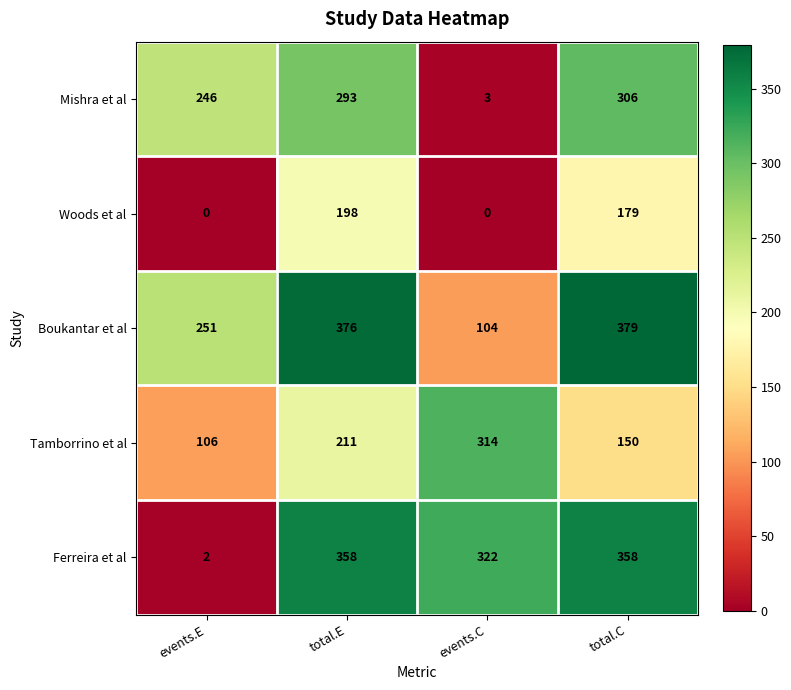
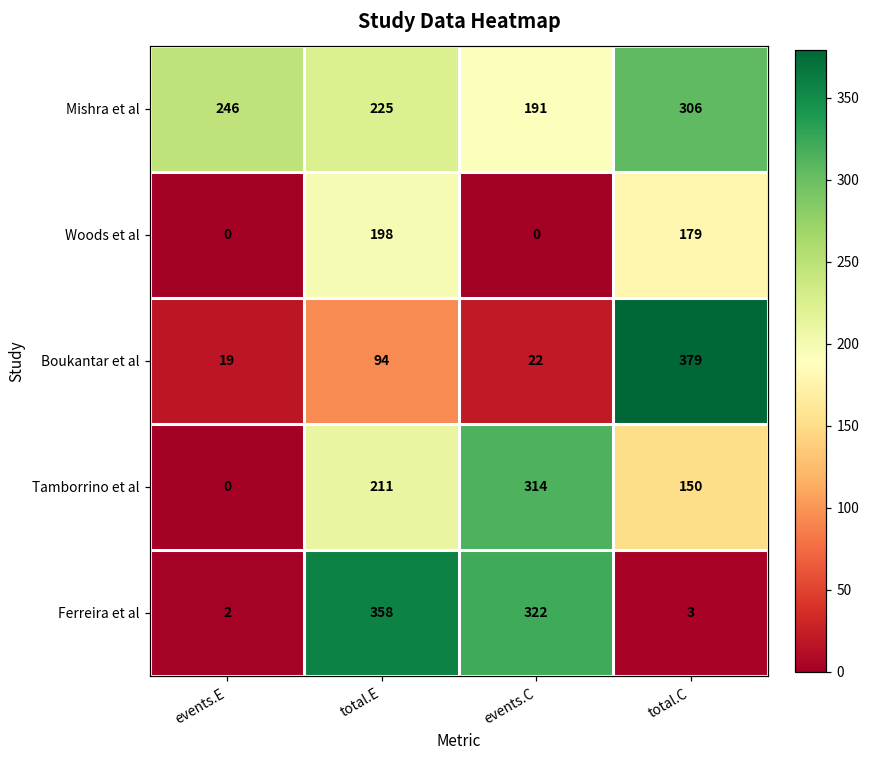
  {
    "Mishra et al": {
      "events.E": 246,
-     "total.E": 293,
-     "events.C": 3,
+     "total.E": 225,
+     "events.C": 191,
      "total.C": 306
    },
    "Woods et al": {
      "events.E": 0,
      "total.E": 198,
      "events.C": 0,
      "total.C": 179
    },
    "Boukantar et al": {
-     "events.E": 251,
-     "total.E": 376,
-     "events.C": 104,
+     "events.E": 19,
+     "total.E": 94,
+     "events.C": 22,
      "total.C": 379
    },
    "Tamborrino et al": {
-     "events.E": 106,
+     "events.E": 0,
      "total.E": 211,
      "events.C": 314,
      "total.C": 150
    },
    "Ferreira et al": {
      "events.E": 2,
      "total.E": 358,
      "events.C": 322,
-     "total.C": 358
+     "total.C": 3
    }
  }
